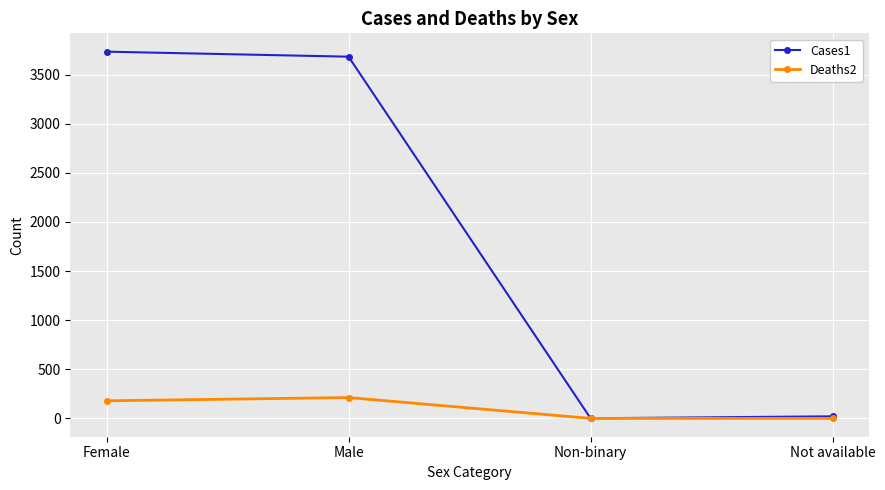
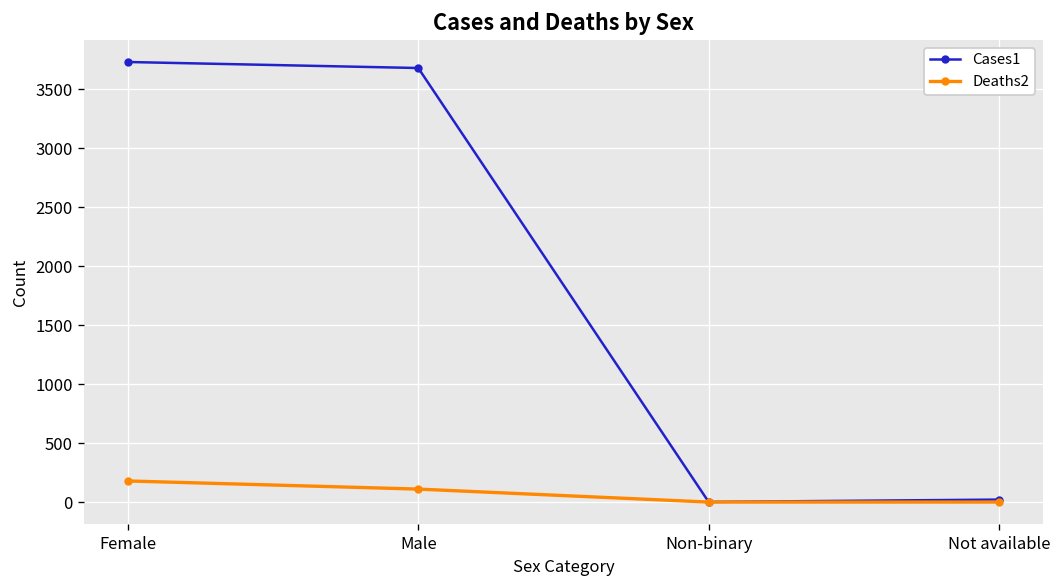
  {
    "Cases1": {
      "Female": 3700,
      "Male": 3700
    },
    "Deaths2": {
      "Female": 200,
-     "Male": 200
+     "Male": 100
    }
  }
